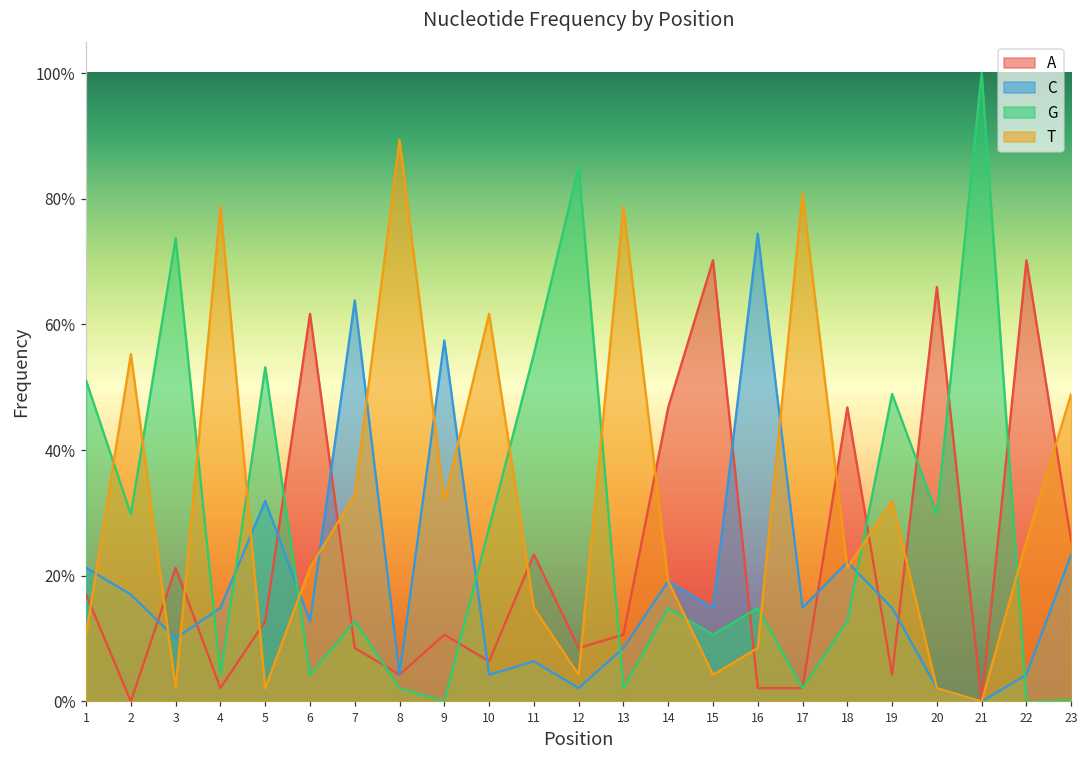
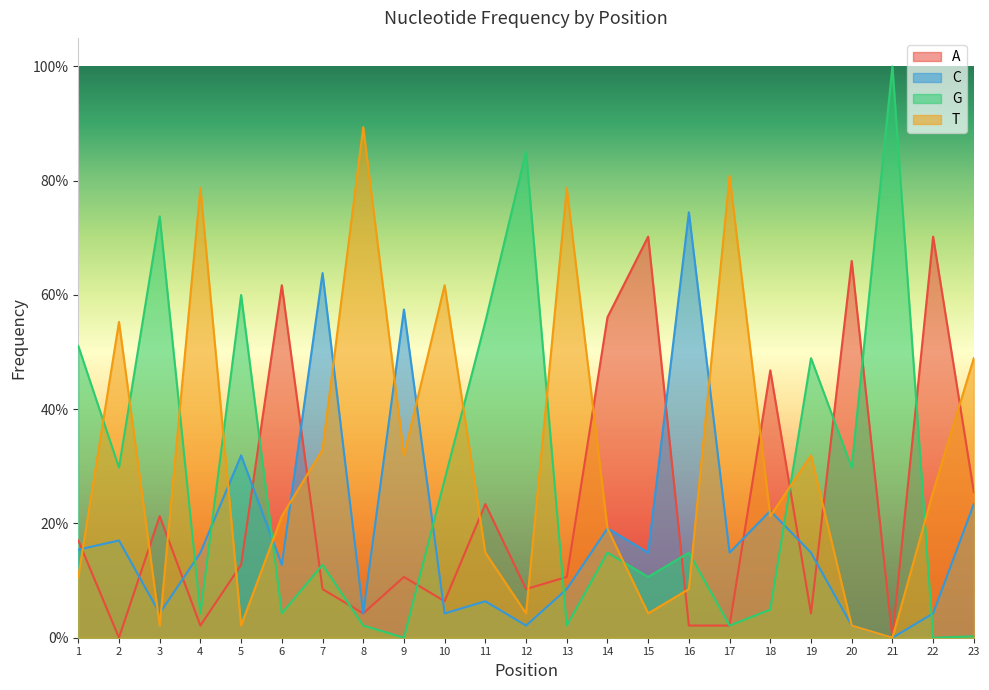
  {
    "A": {
      "1": "17%",
      "2": "0%",
      "3": "21%",
      "4": "2%",
      "5": "13%",
      "6": "62%",
      "7": "9%",
      "9": "11%",
      "10": "6%",
      "11": "23%",
      "12": "9%",
      "13": "11%",
-     "14": "47%",
+     "14": "56%",
      "15": "70%",
      "16": "2%",
      "18": "47%",
      "19": "4%",
      "20": "66%",
      "22": "70%",
      "23": "26%"
    },
    "C": {
-     "1": "21%",
+     "1": "15%",
      "2": "17%",
-     "3": "10%",
+     "3": "4%",
      "4": "15%",
      "5": "32%",
      "6": "13%",
      "7": "64%",
      "9": "57%",
      "10": "4%",
      "11": "6%",
      "12": "2%",
      "13": "9%",
      "15": "15%",
      "16": "74%",
      "17": "15%",
      "18": "22%",
      "19": "15%",
      "22": "4%",
      "23": "23%"
    },
    "G": {
      "1": "51%",
      "2": "30%",
      "3": "74%",
      "4": "4%",
-     "5": "53%",
+     "5": "60%",
      "6": "4%",
      "7": "13%",
      "8": "2%",
      "9": "0%",
      "10": "28%",
      "11": "55%",
      "12": "85%",
      "13": "2%",
      "14": "15%",
      "15": "11%",
      "16": "15%",
-     "18": "13%",
+     "18": "5%",
      "19": "49%",
      "20": "30%",
      "21": "100%",
      "22": "0%",
      "23": "0%"
    },
    "T": {
      "1": "11%",
      "2": "55%",
      "3": "2%",
      "4": "79%",
      "5": "2%",
      "6": "21%",
      "7": "33%",
      "8": "89%",
      "9": "32%",
      "10": "62%",
      "11": "15%",
      "12": "4%",
      "13": "79%",
      "15": "4%",
      "16": "9%",
      "17": "81%",
      "18": "21%",
      "19": "32%",
      "22": "26%",
      "23": "49%"
    }
  }
